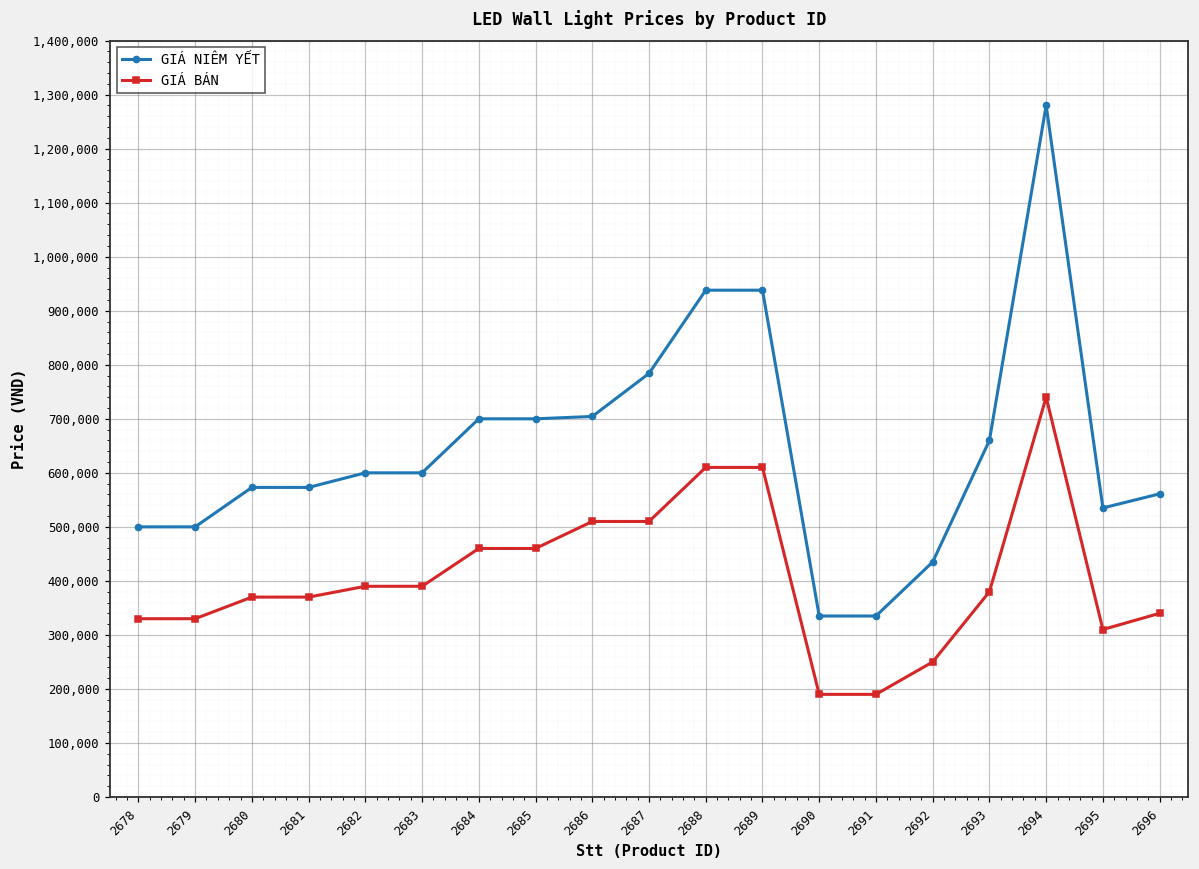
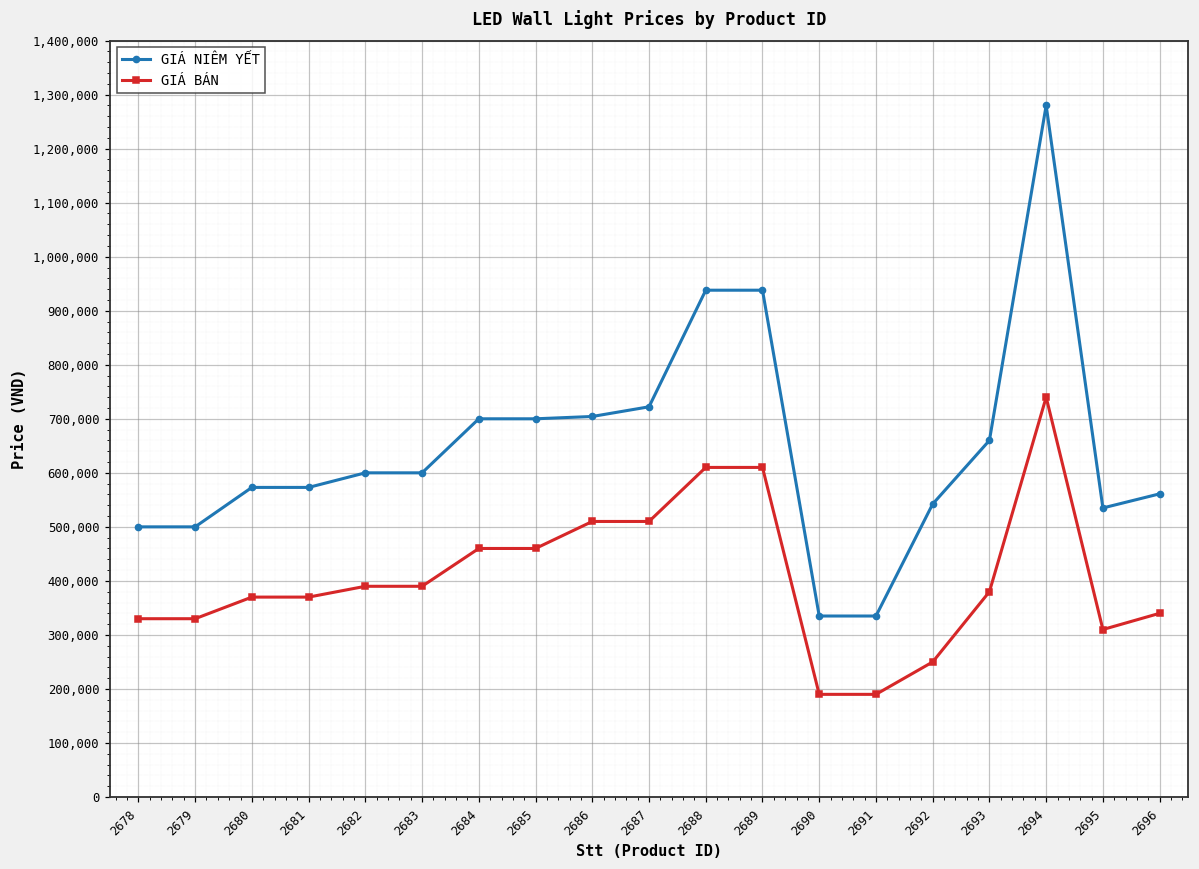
  {
    "GIÁ NIÊM YẾT": {
      "2678": "500,000",
      "2679": "500,000",
      "2680": "570,000",
      "2681": "570,000",
      "2682": "600,000",
      "2683": "600,000",
      "2684": "700,000",
      "2685": "700,000",
      "2686": "700,000",
-     "2687": "780,000",
+     "2687": "720,000",
      "2688": "940,000",
      "2689": "940,000",
      "2690": "340,000",
      "2691": "340,000",
-     "2692": "440,000",
+     "2692": "540,000",
      "2693": "660,000",
      "2694": "1,280,000",
      "2695": "540,000",
      "2696": "560,000"
    },
    "GIÁ BÁN": {
      "2678": "330,000",
      "2679": "330,000",
      "2680": "370,000",
      "2681": "370,000",
      "2682": "390,000",
      "2683": "390,000",
      "2684": "460,000",
      "2685": "460,000",
      "2686": "510,000",
      "2687": "510,000",
      "2688": "610,000",
      "2689": "610,000",
      "2690": "190,000",
      "2691": "190,000",
      "2692": "250,000",
      "2693": "380,000",
      "2694": "740,000",
      "2695": "310,000",
      "2696": "340,000"
    }
  }
